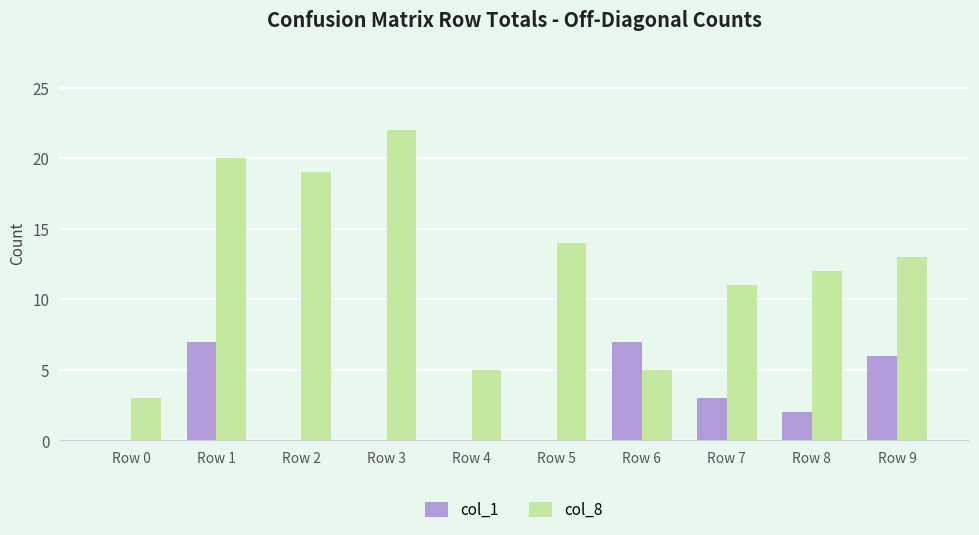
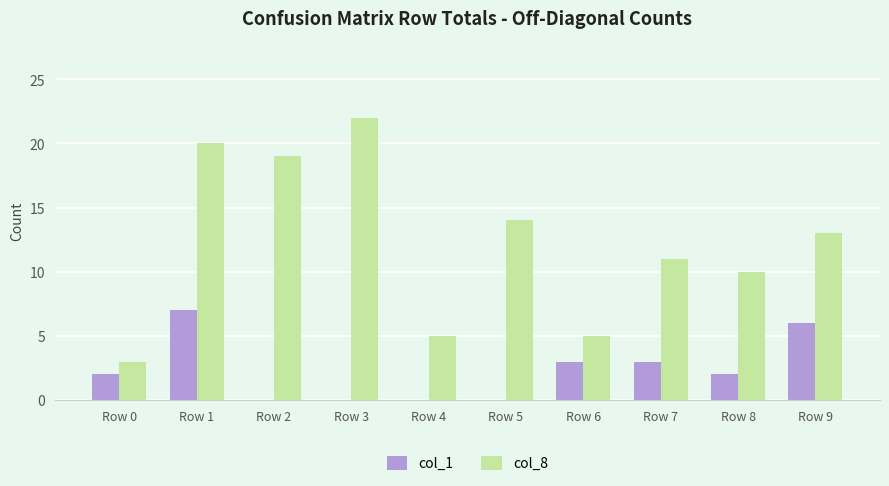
  {
    "col_1": {
-     "Row 0": 0,
+     "Row 0": 2,
      "Row 1": 7,
      "Row 2": 0,
      "Row 3": 0,
      "Row 4": 0,
      "Row 5": 0,
-     "Row 6": 7,
+     "Row 6": 3,
      "Row 7": 3,
      "Row 8": 2,
      "Row 9": 6
    },
    "col_8": {
      "Row 0": 3,
      "Row 1": 20,
      "Row 2": 19,
      "Row 3": 22,
      "Row 4": 5,
      "Row 5": 14,
      "Row 6": 5,
      "Row 7": 11,
-     "Row 8": 12,
+     "Row 8": 10,
      "Row 9": 13
    }
  }
